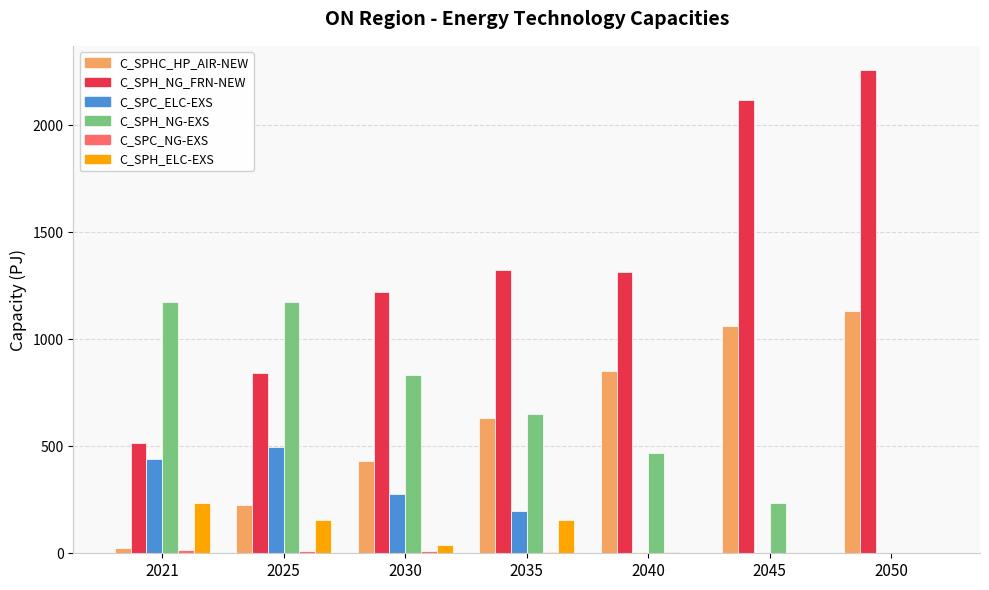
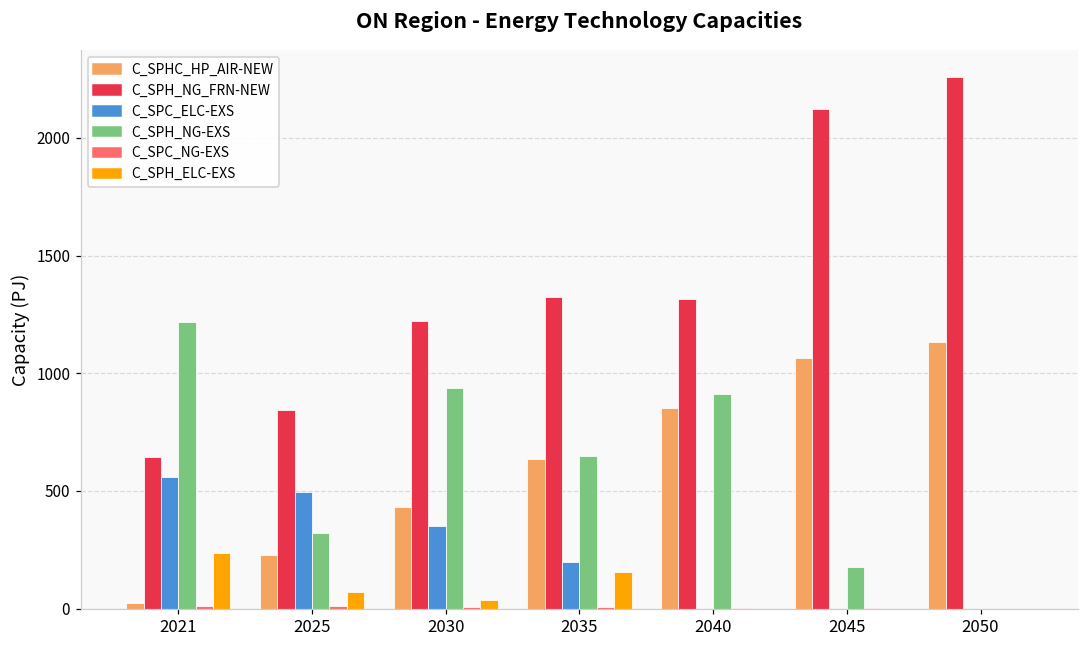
  {
    "C_SPH_NG_FRN-NEW": {
-     "2021": 510,
+     "2021": 640,
      "2025": 840,
      "2030": 1220,
      "2035": 1320,
      "2040": 1320,
      "2045": 2120,
      "2050": 2260
    },
    "C_SPC_ELC-EXS": {
-     "2021": 440,
+     "2021": 560,
      "2025": 500,
-     "2030": 280,
+     "2030": 350,
      "2035": 200,
      "2040": 0,
      "2045": 0,
      "2050": 0
    },
    "C_SPH_NG-EXS": {
-     "2021": 1170,
-     "2025": 1170,
-     "2030": 840,
+     "2021": 1220,
+     "2025": 320,
+     "2030": 940,
      "2035": 650,
-     "2040": 470,
-     "2045": 230,
+     "2040": 910,
+     "2045": 180,
      "2050": 0
    },
    "C_SPH_ELC-EXS": {
      "2021": 240,
-     "2025": 150,
+     "2025": 70,
      "2030": 40,
      "2035": 150,
      "2040": 0,
      "2045": 0,
      "2050": 0
    }
  }
